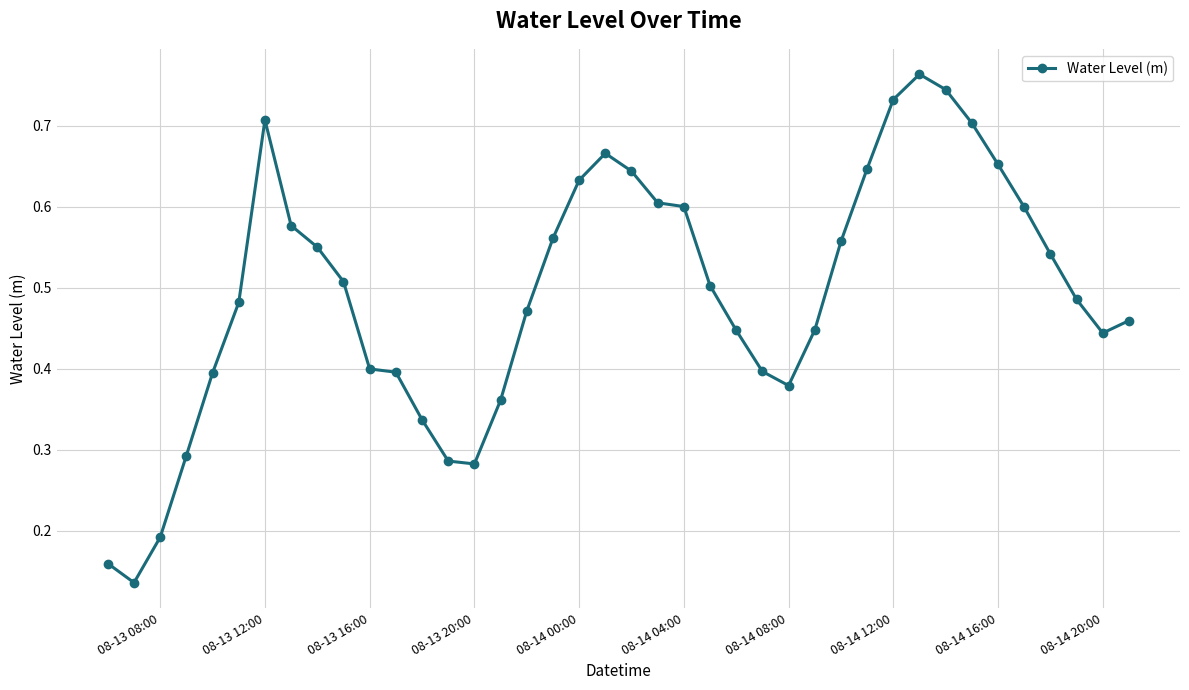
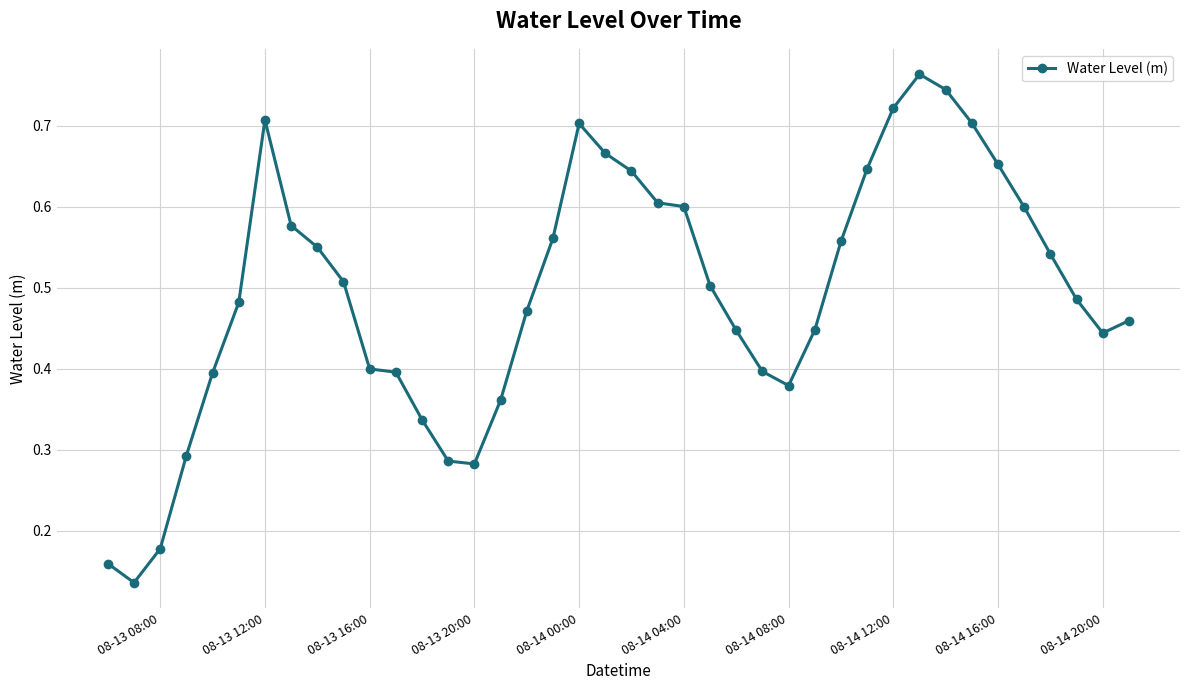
  {
-   "08-13 08:00": 0.19,
+   "08-13 08:00": 0.18,
    "08-13 12:00": 0.71,
    "08-13 16:00": 0.40,
    "08-13 20:00": 0.28,
-   "08-14 00:00": 0.63,
+   "08-14 00:00": 0.70,
    "08-14 04:00": 0.60,
    "08-14 08:00": 0.38,
-   "08-14 12:00": 0.73,
+   "08-14 12:00": 0.72,
    "08-14 16:00": 0.65,
    "08-14 20:00": 0.44
  }
